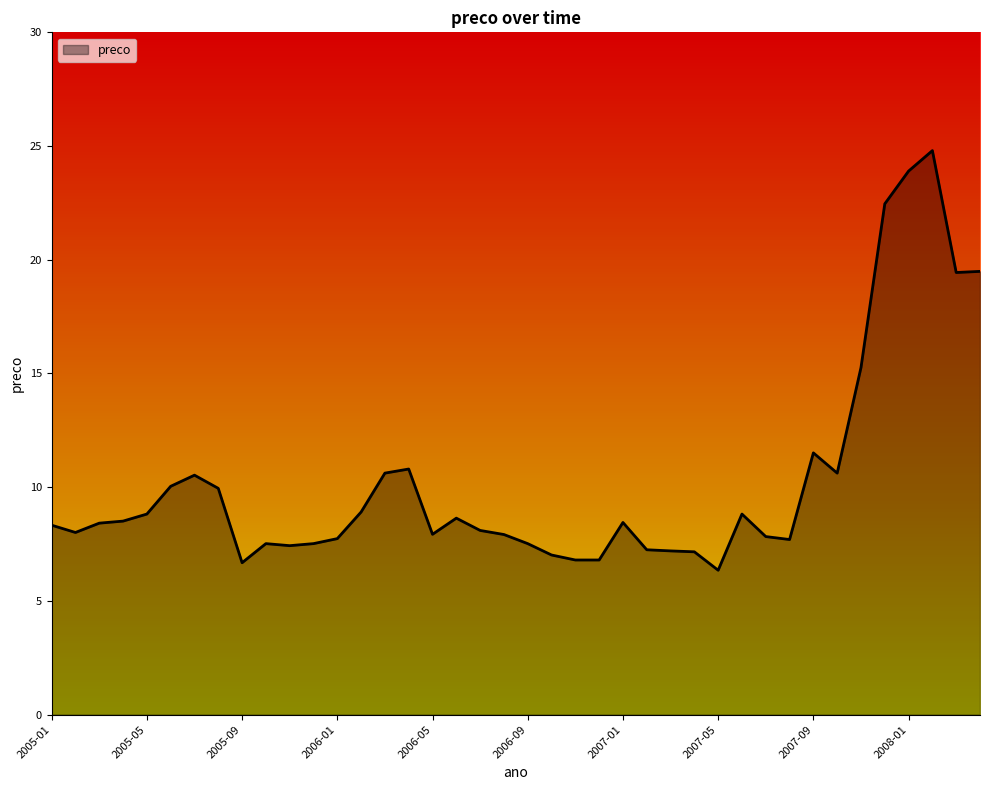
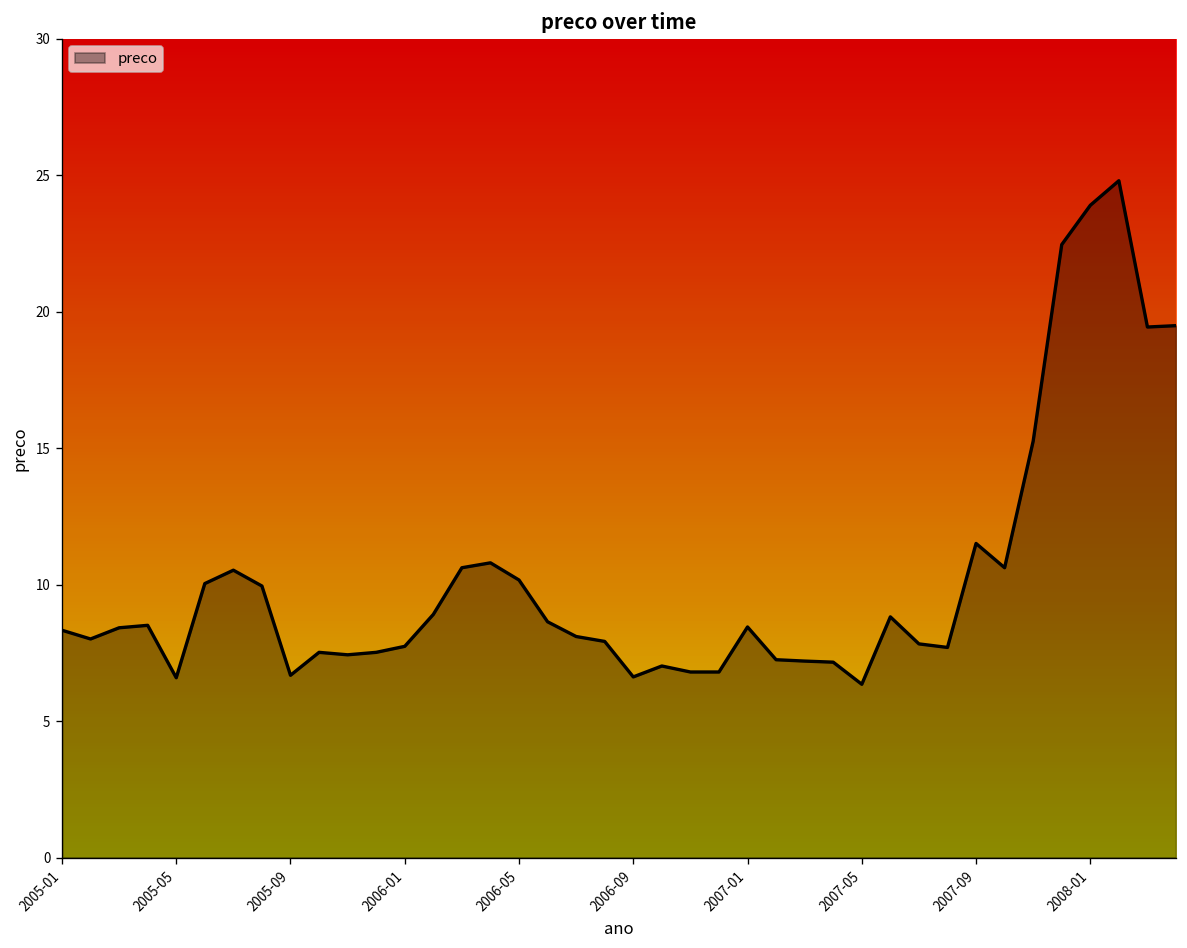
  {
    "2005-01": 8.3,
-   "2005-05": 8.8,
+   "2005-05": 6.6,
    "2005-09": 6.7,
    "2006-01": 7.7,
-   "2006-05": 7.9,
-   "2006-09": 7.5,
+   "2006-05": 10.2,
+   "2006-09": 6.6,
    "2007-01": 8.5,
    "2007-05": 6.4,
    "2007-09": 11.5,
    "2008-01": 23.9
  }
